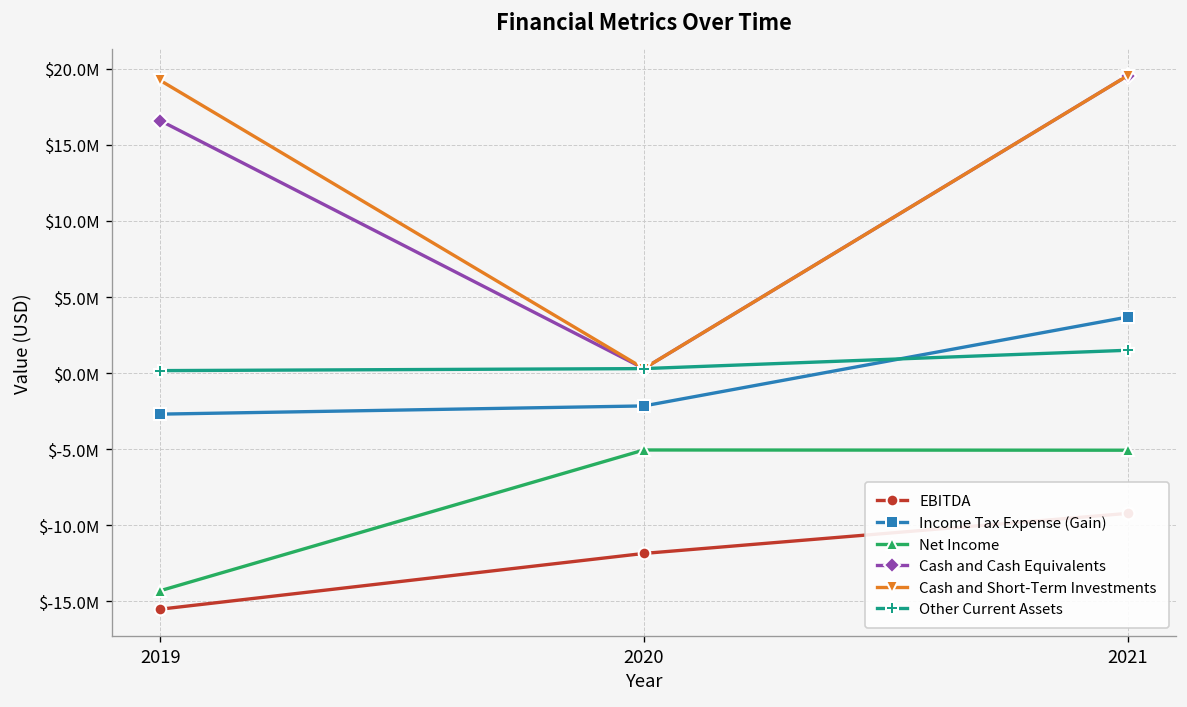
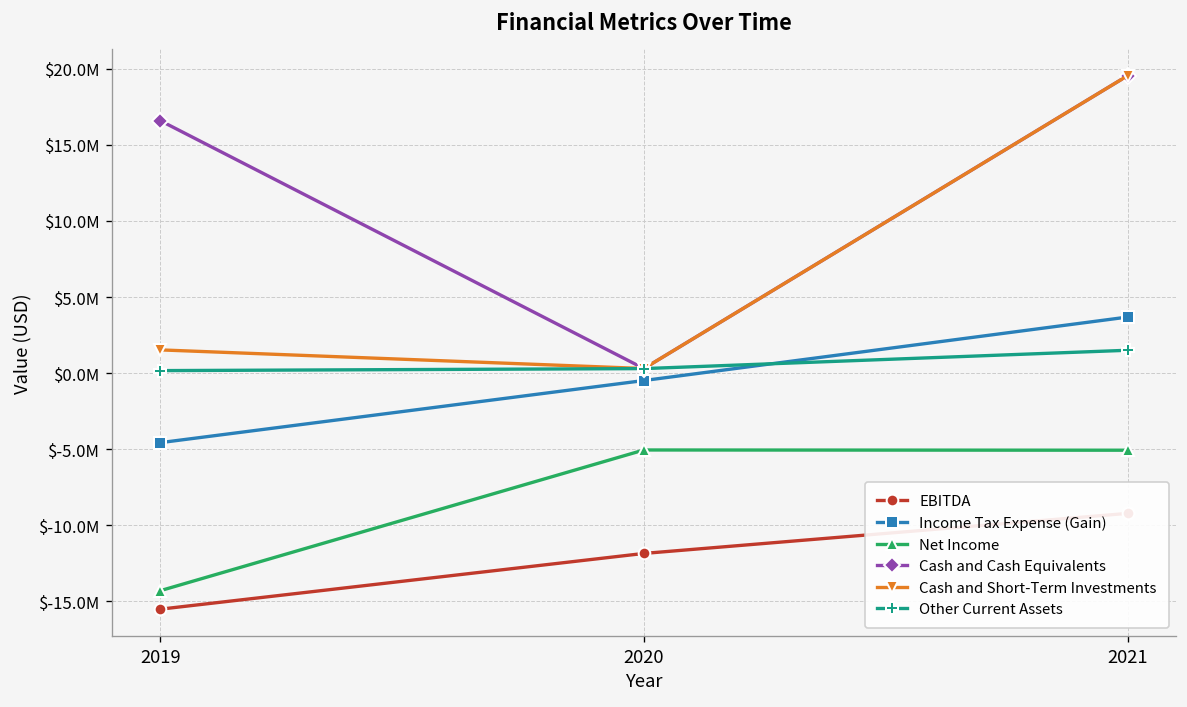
  {
    "EBITDA": {
      "2019": "$-15500000",
      "2020": "$-11900000"
    },
    "Income Tax Expense (Gain)": {
-     "2019": "$-2700000",
-     "2020": "$-2200000",
+     "2019": "$-4600000",
+     "2020": "$-500000",
      "2021": "$3700000"
    },
    "Cash and Cash Equivalents": {
      "2019": "$16600000"
    },
    "Cash and Short-Term Investments": {
-     "2019": "$19200000"
+     "2019": "$1500000"
    }
  }
